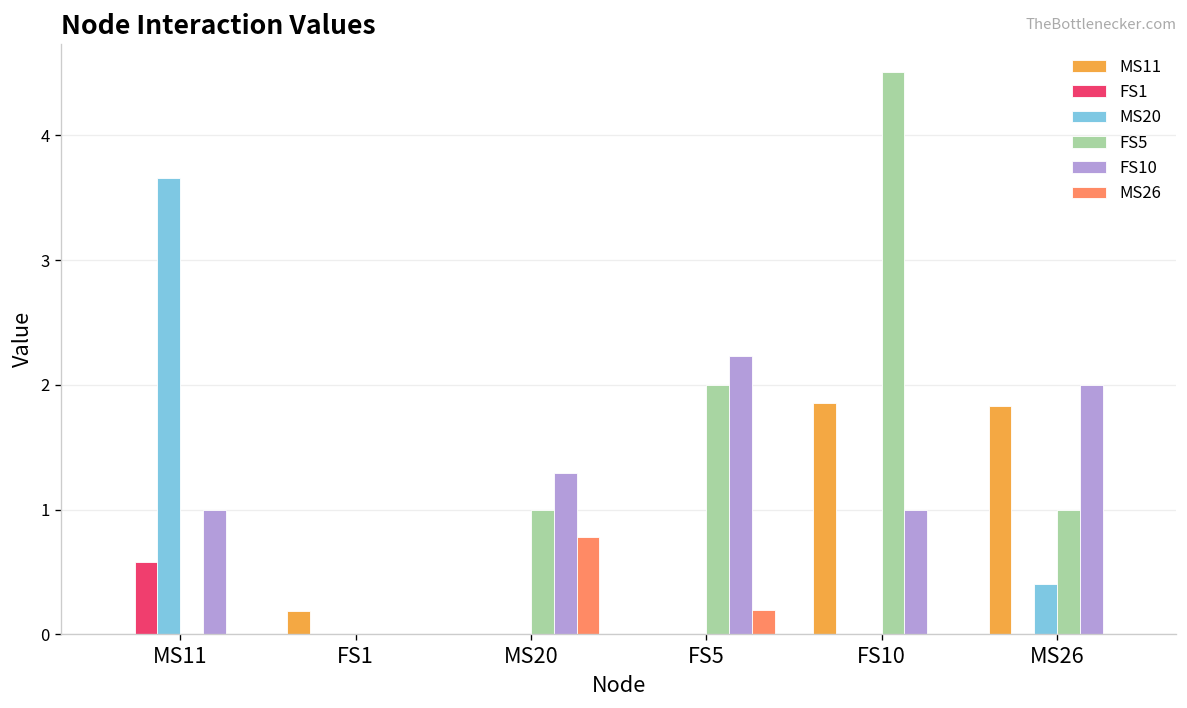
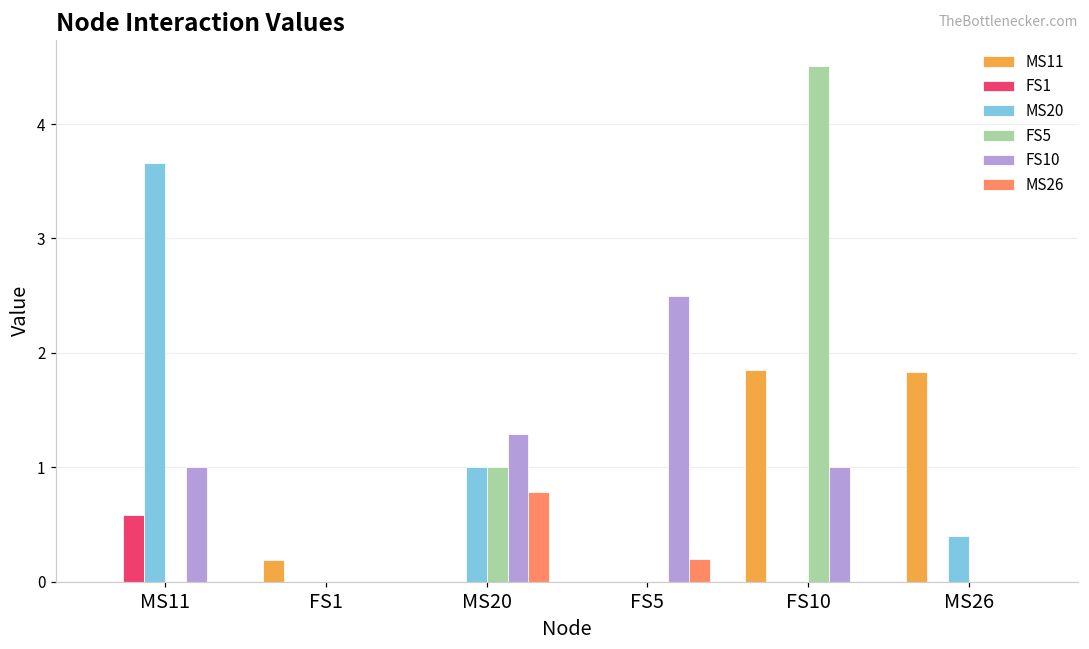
  {
    "FS1": {
      "MS11": 0.58,
      "FS1": 0.00,
      "MS20": 0.00,
      "FS5": 0.00,
      "FS10": 0.00,
      "MS26": 0.00
    },
    "MS20": {
      "MS11": 3.66,
      "FS1": 0,
-     "MS20": 0,
+     "MS20": 1,
      "FS5": 0,
      "FS10": 0,
      "MS26": 0.40
    },
    "FS5": {
      "MS11": 0,
      "FS1": 0,
      "MS20": 1,
-     "FS5": 2,
+     "FS5": 0,
      "FS10": 4.51,
-     "MS26": 1
+     "MS26": 0
    },
    "FS10": {
      "MS11": 1.00,
      "FS1": 0.00,
      "MS20": 1.29,
-     "FS5": 2.23,
+     "FS5": 2.50,
      "FS10": 1.00,
-     "MS26": 2
+     "MS26": 0
    }
  }
